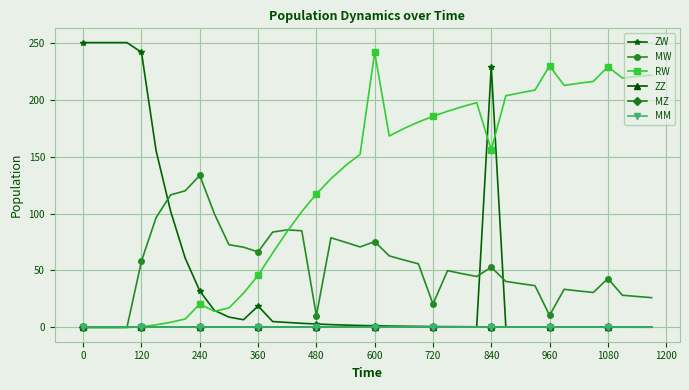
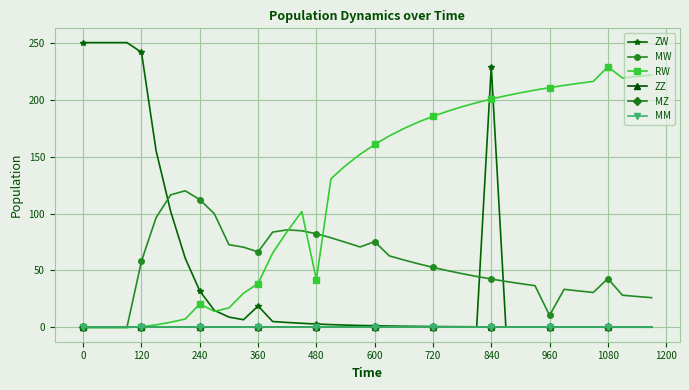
  {
    "ZW": {
      "0": 250,
      "120": 241,
      "240": 32,
      "360": 19,
      "480": 3,
      "840": 229
    },
    "MW": {
      "120": 58,
-     "240": 133,
+     "240": 112,
      "360": 66,
-     "480": 10,
+     "480": 82,
      "600": 75,
-     "720": 21,
-     "840": 53,
+     "720": 53,
+     "840": 43,
      "960": 11,
      "1080": 43
    },
    "RW": {
      "240": 21,
-     "360": 46,
-     "480": 117,
-     "600": 241,
+     "360": 38,
+     "480": 42,
+     "600": 161,
      "720": 185,
-     "840": 156,
-     "960": 230,
+     "840": 200,
+     "960": 210,
      "1080": 229
    },
    "MM": {
      "240": 0,
      "360": 0,
      "480": 0,
      "840": 0
    }
  }
